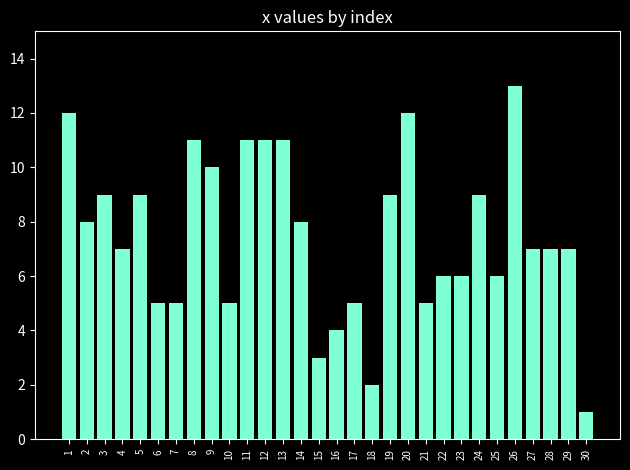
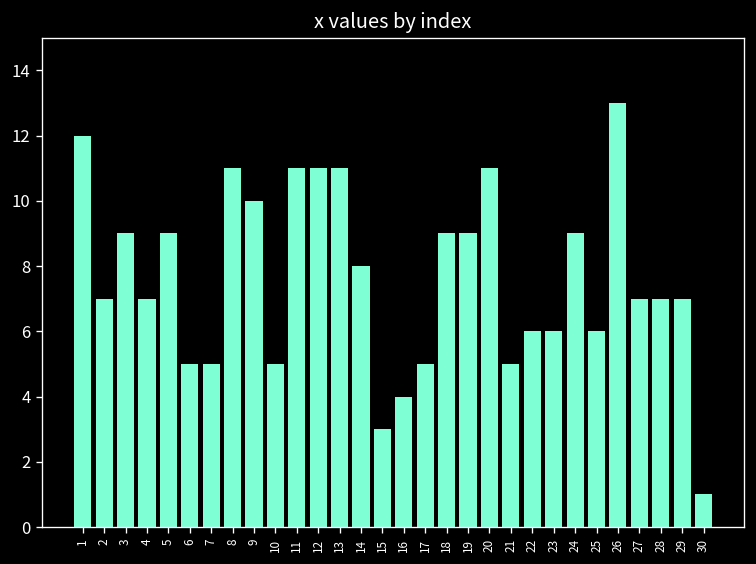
  {
    "1": 12,
-   "2": 8,
+   "2": 7,
    "3": 9,
    "4": 7,
    "5": 9,
    "6": 5,
    "7": 5,
    "8": 11,
    "9": 10,
    "10": 5,
    "11": 11,
    "12": 11,
    "13": 11,
    "14": 8,
    "15": 3,
    "16": 4,
    "17": 5,
-   "18": 2,
+   "18": 9,
    "19": 9,
-   "20": 12,
+   "20": 11,
    "21": 5,
    "22": 6,
    "23": 6,
    "24": 9,
    "25": 6,
    "26": 13,
    "27": 7,
    "28": 7,
    "29": 7,
    "30": 1
  }
